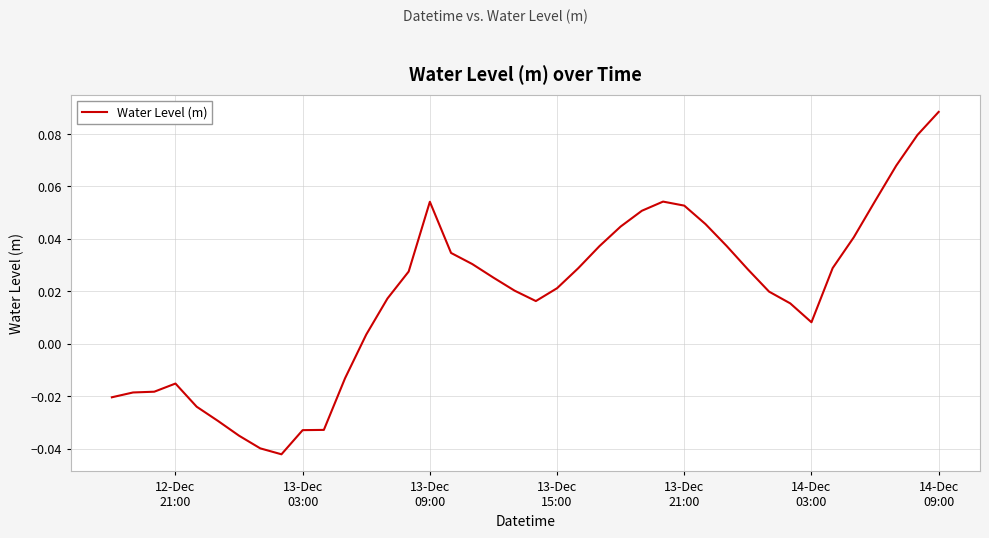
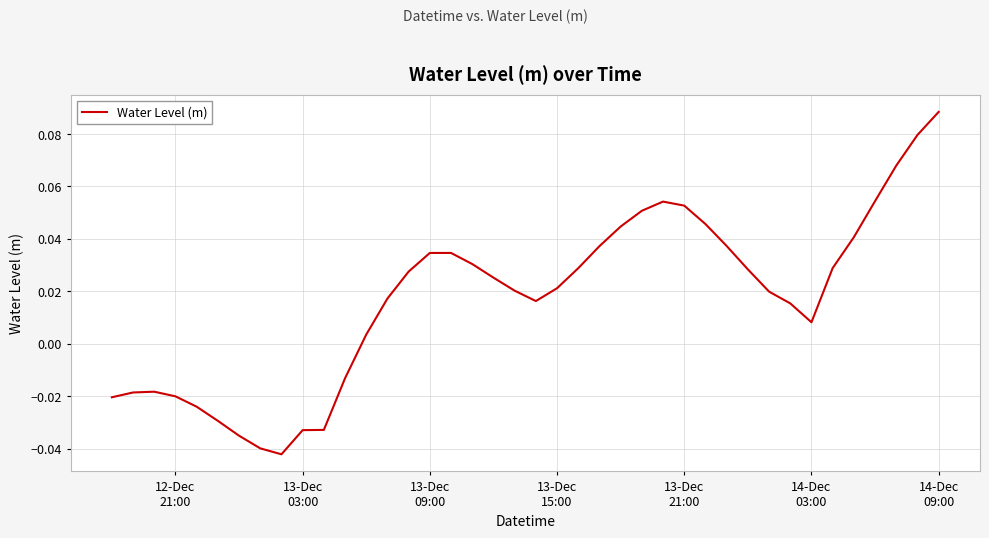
  {
-   "12-Dec 21:00": -0.015,
+   "12-Dec 21:00": -0.020,
    "13-Dec 03:00": -0.033,
-   "13-Dec 09:00": 0.054,
+   "13-Dec 09:00": 0.035,
    "13-Dec 15:00": 0.021,
    "13-Dec 21:00": 0.053,
    "14-Dec 03:00": 0.008,
    "14-Dec 09:00": 0.088
  }
